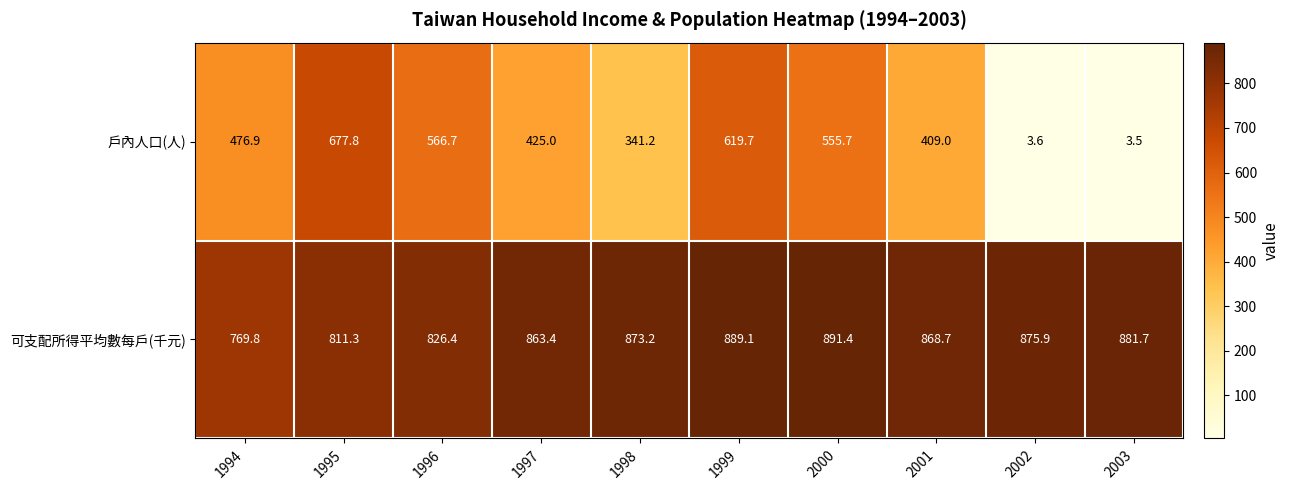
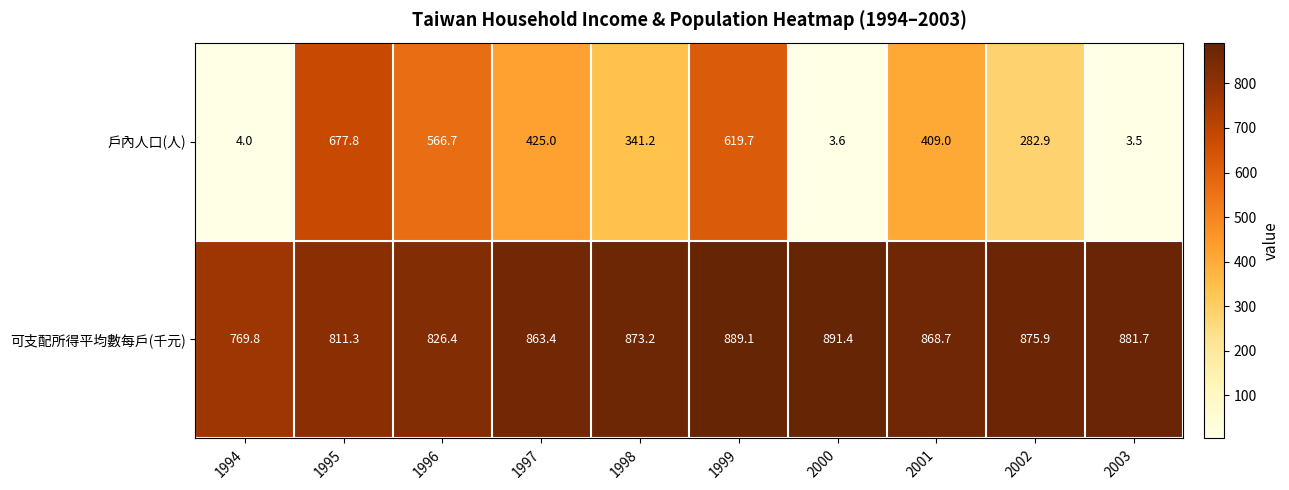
  {
    "戶內人口(人)": {
-     "1994": 476.9,
+     "1994": 4.0,
      "1995": 677.8,
      "1996": 566.7,
      "1997": 425.0,
      "1998": 341.2,
      "1999": 619.7,
-     "2000": 555.7,
+     "2000": 3.6,
      "2001": 409.0,
-     "2002": 3.6,
+     "2002": 282.9,
      "2003": 3.5
    },
    "可支配所得平均數每戶(千元)": {
      "1994": 769.8,
      "1995": 811.3,
      "1996": 826.4,
      "1997": 863.4,
      "1998": 873.2,
      "1999": 889.1,
      "2000": 891.4,
      "2001": 868.7,
      "2002": 875.9,
      "2003": 881.7
    }
  }
